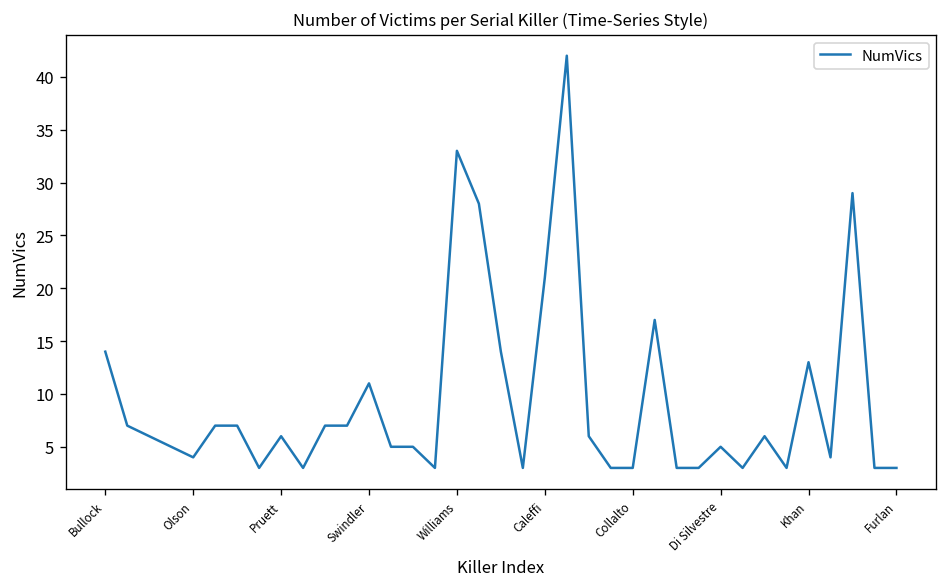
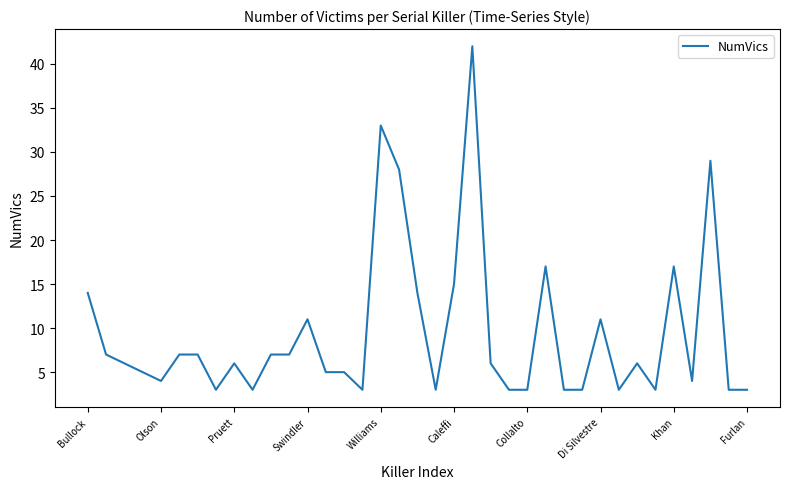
  {
    "Bullock": 14,
    "Olson": 4,
    "Pruett": 6,
    "Swindler": 11,
    "Williams": 33,
-   "Caleffi": 21,
+   "Caleffi": 15,
    "Collalto": 3,
-   "Di Silvestre": 5,
-   "Khan": 13,
+   "Di Silvestre": 11,
+   "Khan": 17,
    "Furlan": 3
  }
